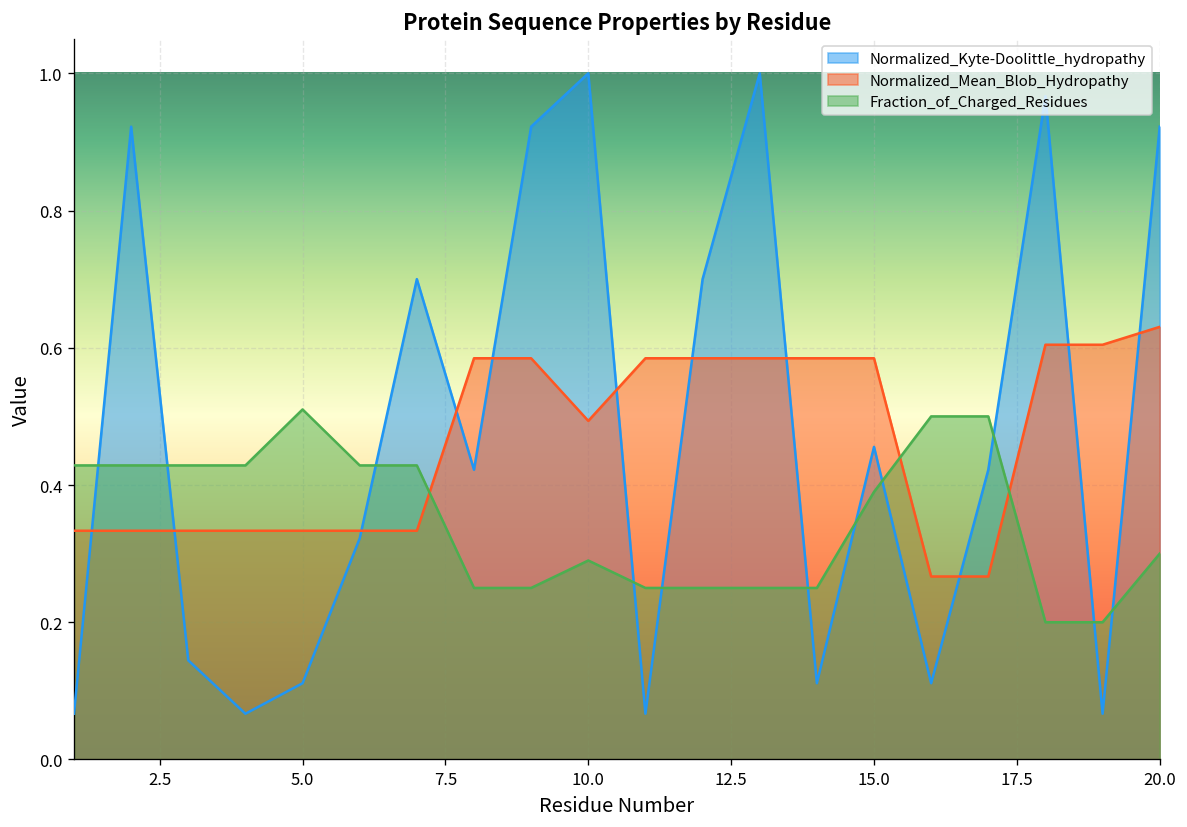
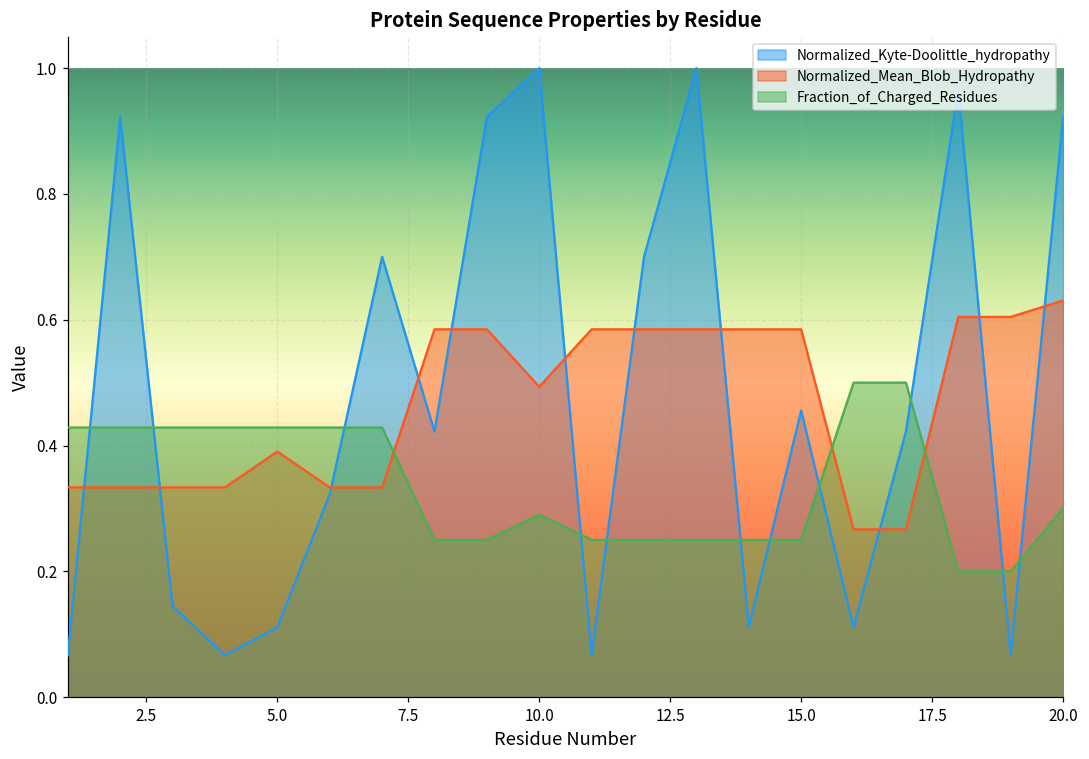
  {
    "Normalized_Kyte-Doolittle_hydropathy": {
      "5.0": 0.11,
      "10.0": 1.00,
      "15.0": 0.46,
      "20.0": 0.92
    },
    "Normalized_Mean_Blob_Hydropathy": {
-     "5.0": 0.33,
+     "5.0": 0.39,
      "10.0": 0.49,
      "15.0": 0.58,
      "20.0": 0.63
    },
    "Fraction_of_Charged_Residues": {
-     "5.0": 0.51,
+     "5.0": 0.43,
      "10.0": 0.29,
-     "15.0": 0.39,
+     "15.0": 0.25,
      "20.0": 0.30
    }
  }
